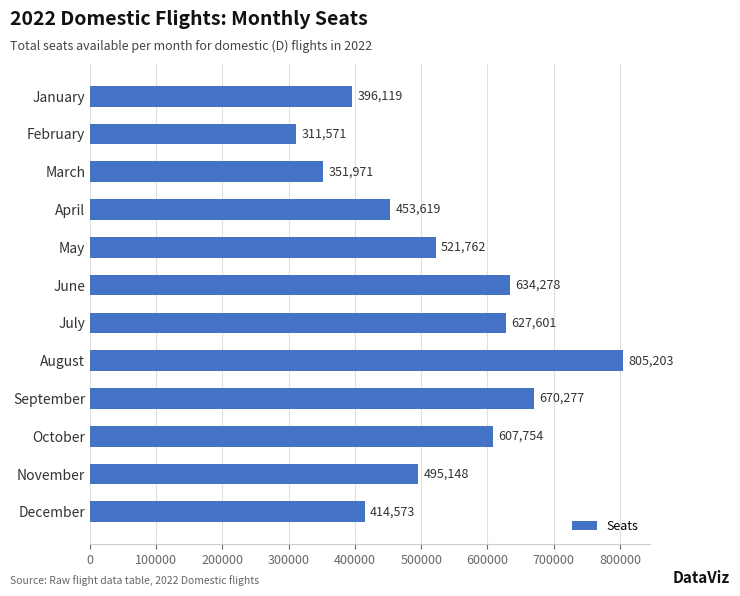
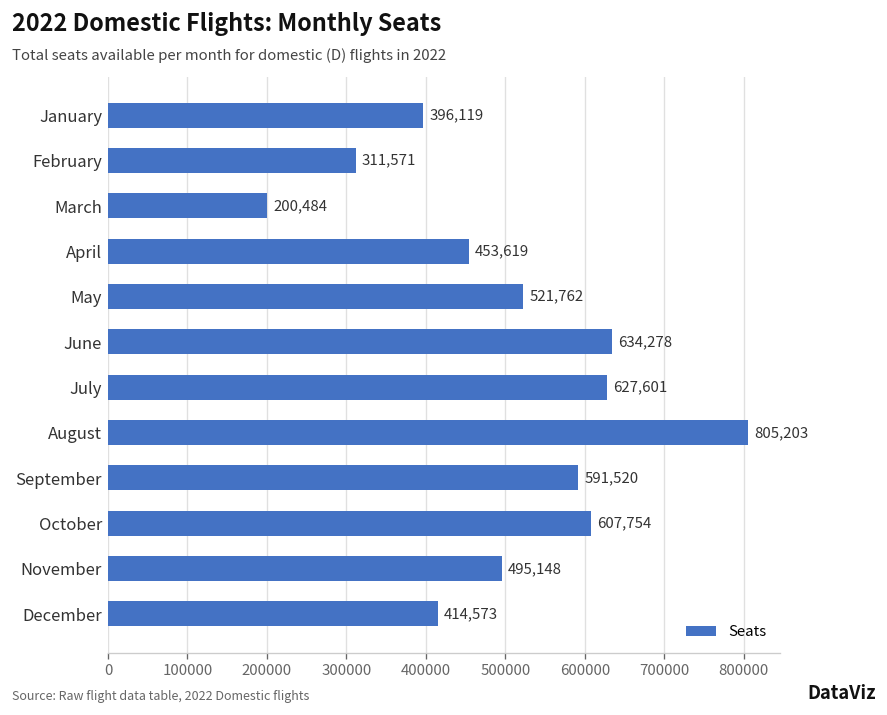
  {
    "January": "396,119",
    "February": "311,571",
-   "March": "351,971",
+   "March": "200,484",
    "April": "453,619",
    "May": "521,762",
    "June": "634,278",
    "July": "627,601",
    "August": "805,203",
-   "September": "670,277",
+   "September": "591,520",
    "October": "607,754",
    "November": "495,148",
    "December": "414,573"
  }
